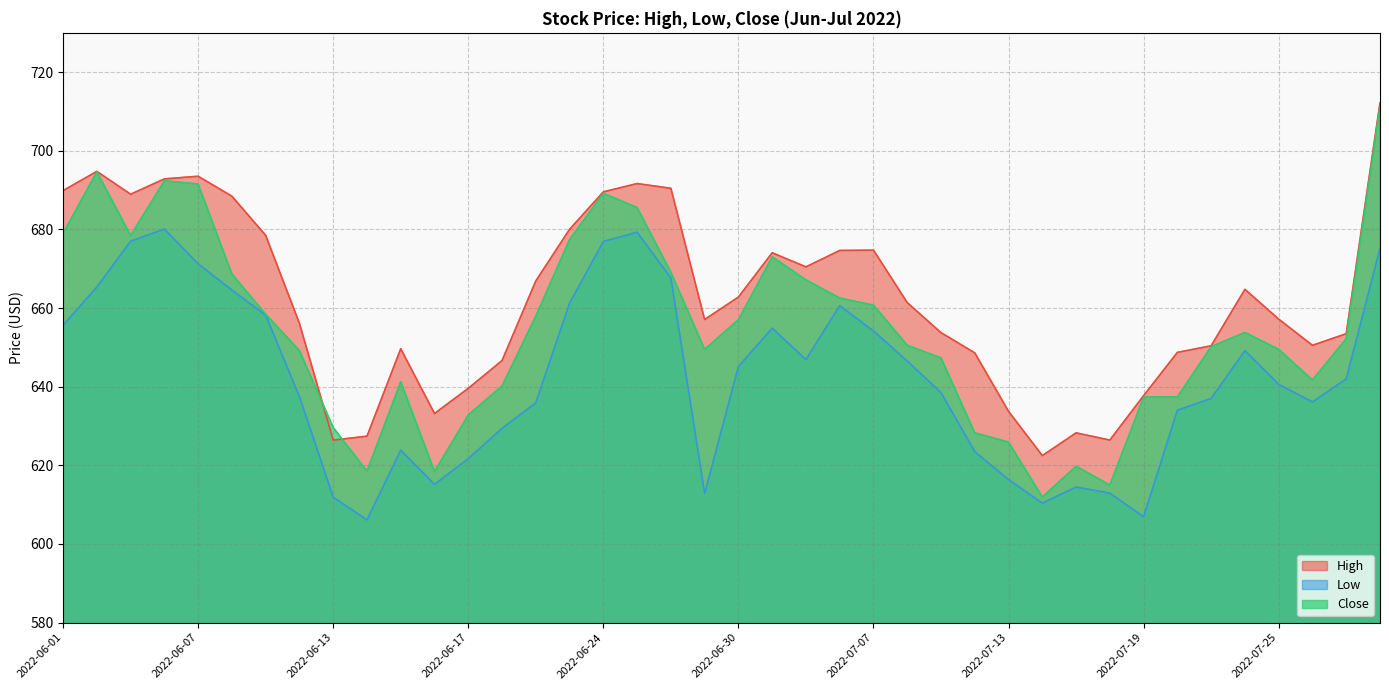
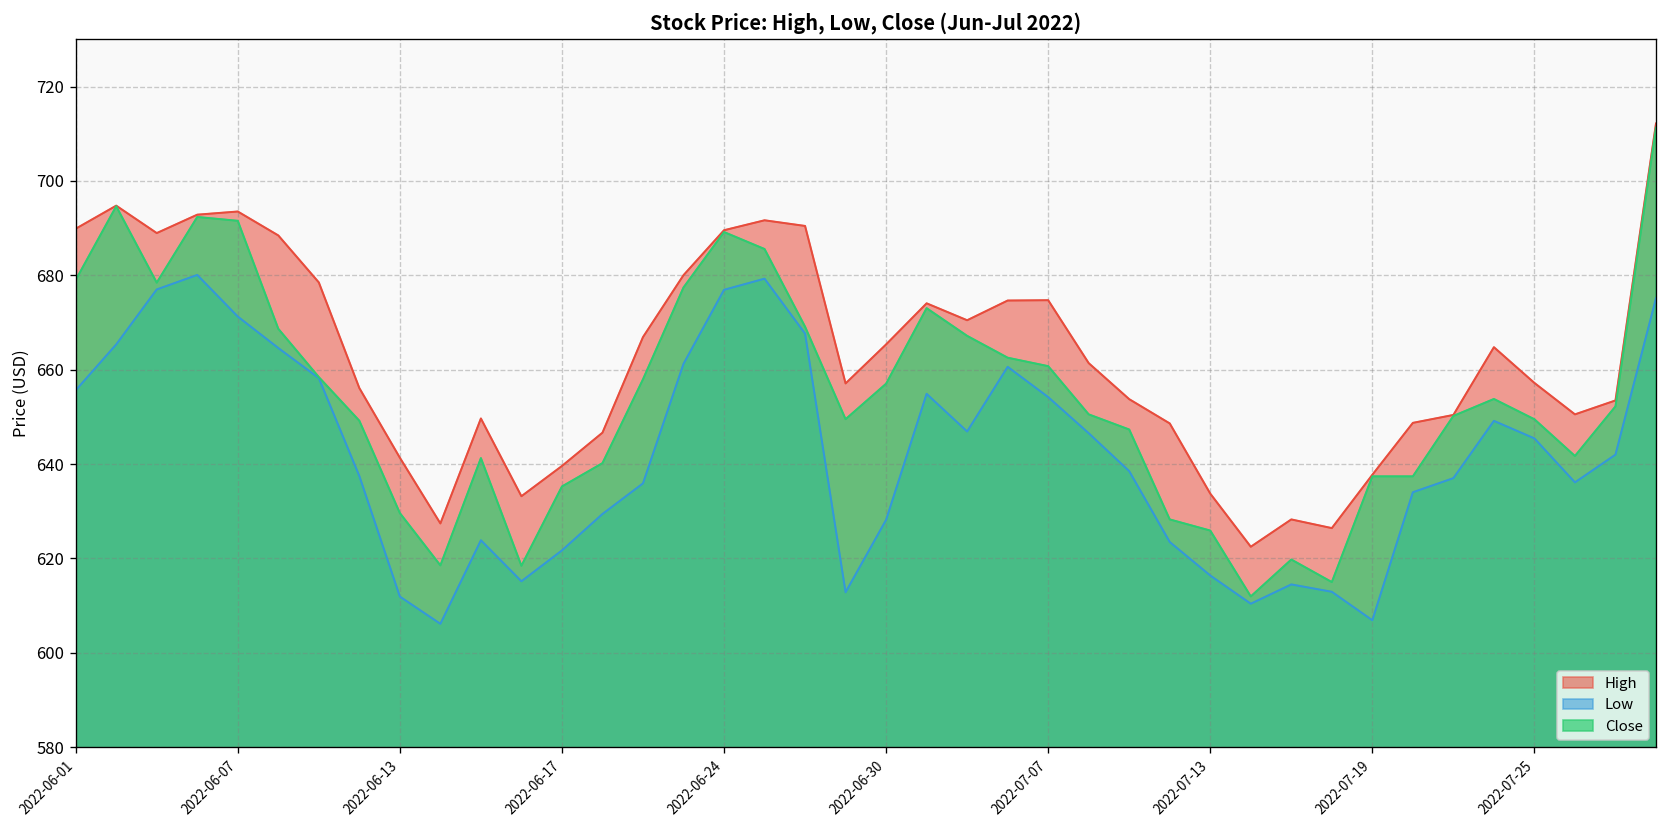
  {
    "High": {
      "2022-06-01": 690,
      "2022-06-07": 694,
-     "2022-06-13": 626,
+     "2022-06-13": 641,
      "2022-06-17": 640,
-     "2022-06-30": 663,
+     "2022-06-30": 665,
      "2022-07-07": 675,
      "2022-07-13": 634,
      "2022-07-25": 657
    },
    "Low": {
      "2022-06-01": 656,
      "2022-06-07": 671,
      "2022-06-13": 612,
      "2022-06-17": 622,
      "2022-06-24": 677,
-     "2022-06-30": 645,
+     "2022-06-30": 628,
      "2022-07-07": 654,
      "2022-07-13": 616,
      "2022-07-19": 607,
-     "2022-07-25": 641
+     "2022-07-25": 645
    },
    "Close": {
      "2022-06-01": 679,
      "2022-06-07": 692,
      "2022-06-13": 630,
-     "2022-06-17": 633,
+     "2022-06-17": 635,
      "2022-06-30": 657,
      "2022-07-07": 661,
      "2022-07-13": 626,
      "2022-07-25": 649
    }
  }
